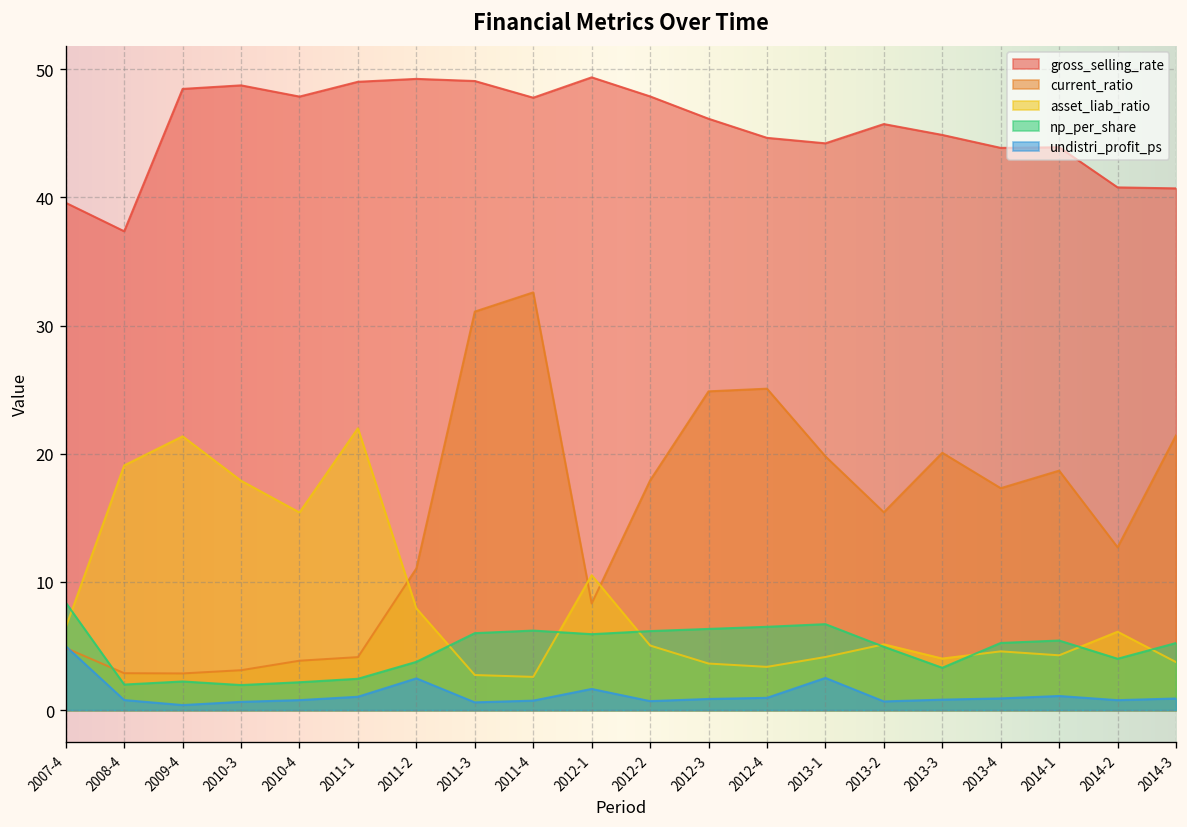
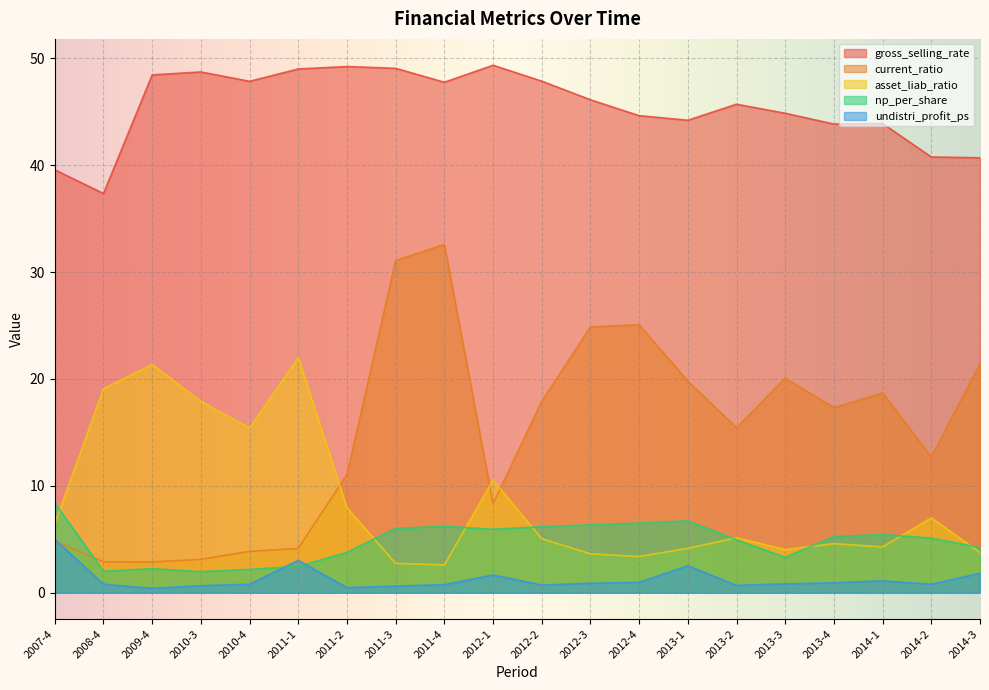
  {
    "asset_liab_ratio": {
      "2007-4": 6.5,
      "2008-4": 19.1,
      "2009-4": 21.4,
      "2010-3": 17.9,
      "2010-4": 15.4,
      "2011-1": 22.0,
      "2011-2": 7.9,
      "2011-3": 2.7,
      "2011-4": 2.6,
      "2012-1": 10.5,
      "2012-2": 5.0,
      "2012-3": 3.6,
      "2012-4": 3.4,
      "2013-1": 4.1,
      "2013-3": 4.0,
      "2013-4": 4.6,
      "2014-1": 4.3,
-     "2014-2": 6.1,
+     "2014-2": 7.0,
      "2014-3": 3.7
    },
    "np_per_share": {
      "2007-4": 8.4,
      "2008-4": 2.0,
      "2009-4": 2.2,
      "2010-3": 2.0,
      "2010-4": 2.2,
      "2011-1": 2.5,
      "2011-2": 3.8,
      "2011-3": 6.0,
      "2011-4": 6.2,
      "2012-1": 5.9,
      "2012-2": 6.2,
      "2012-3": 6.3,
      "2012-4": 6.5,
      "2013-1": 6.7,
      "2013-3": 3.3,
      "2013-4": 5.2,
      "2014-1": 5.4,
-     "2014-2": 4.0,
-     "2014-3": 5.2
+     "2014-2": 5.1,
+     "2014-3": 4.2
    },
    "undistri_profit_ps": {
      "2008-4": 0.8,
      "2009-4": 0.4,
      "2010-3": 0.7,
      "2010-4": 0.8,
-     "2011-1": 1.0,
-     "2011-2": 2.5,
+     "2011-1": 3.0,
+     "2011-2": 0.5,
      "2011-3": 0.6,
      "2011-4": 0.7,
      "2012-1": 1.7,
      "2012-2": 0.7,
      "2012-3": 0.9,
      "2012-4": 1.0,
      "2013-1": 2.5,
      "2013-2": 0.7,
      "2013-3": 0.8,
      "2013-4": 0.9,
      "2014-1": 1.1,
      "2014-2": 0.8,
-     "2014-3": 0.9
+     "2014-3": 1.8
    }
  }
